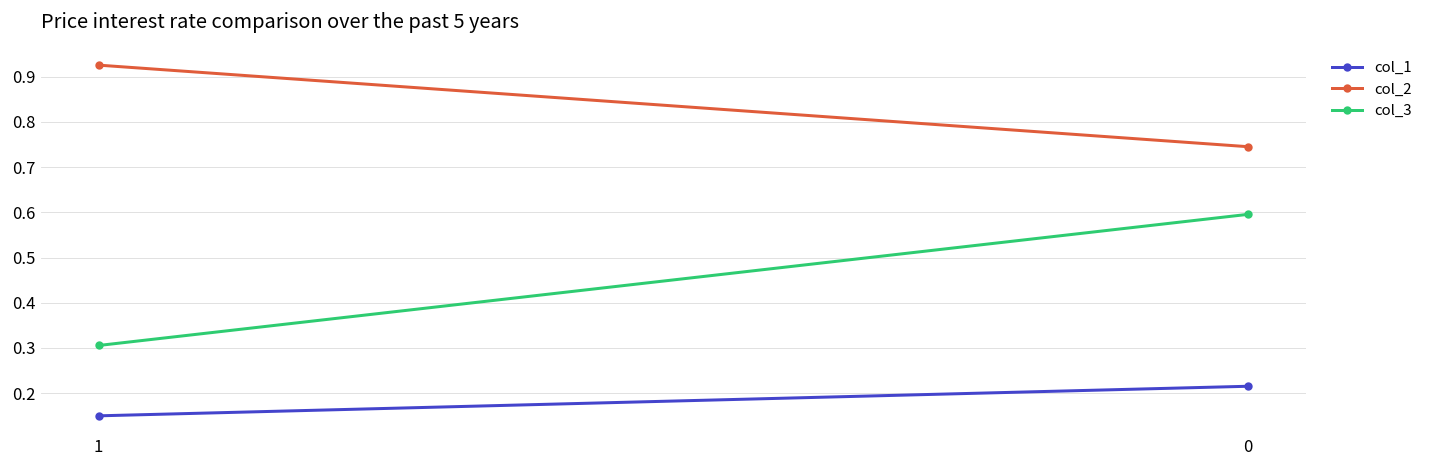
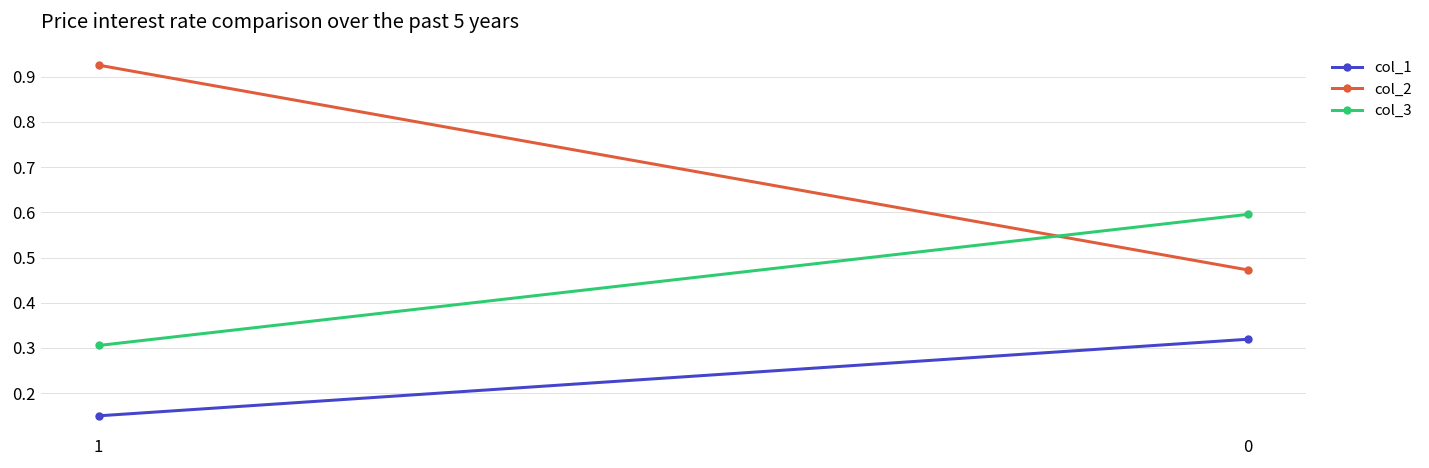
  {
    "col_1": {
      "1": 0.15,
-     "0": 0.22
+     "0": 0.32
    },
    "col_2": {
      "1": 0.93,
-     "0": 0.75
+     "0": 0.47
    },
    "col_3": {
      "1": 0.31,
      "0": 0.60
    }
  }
